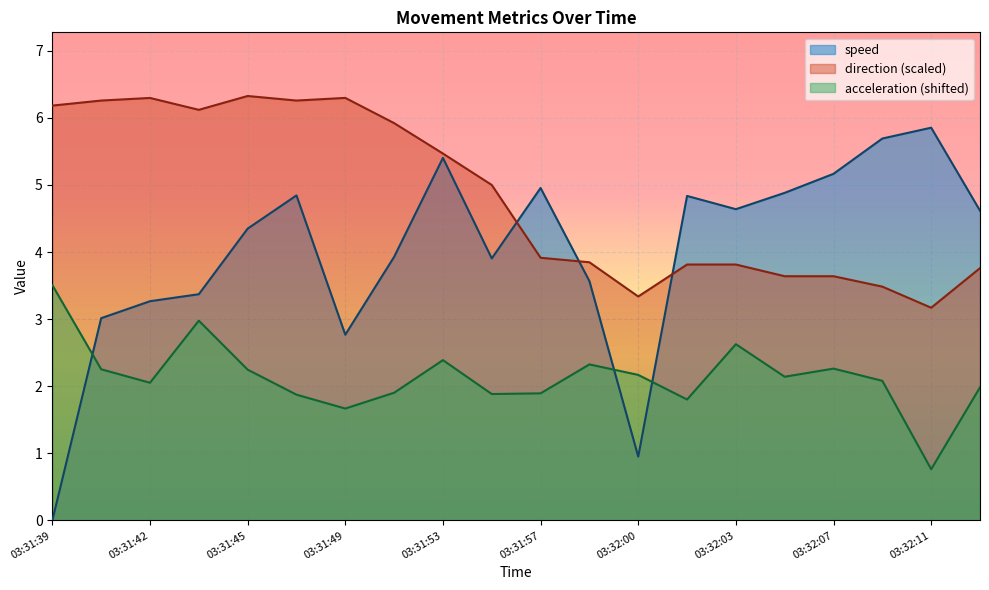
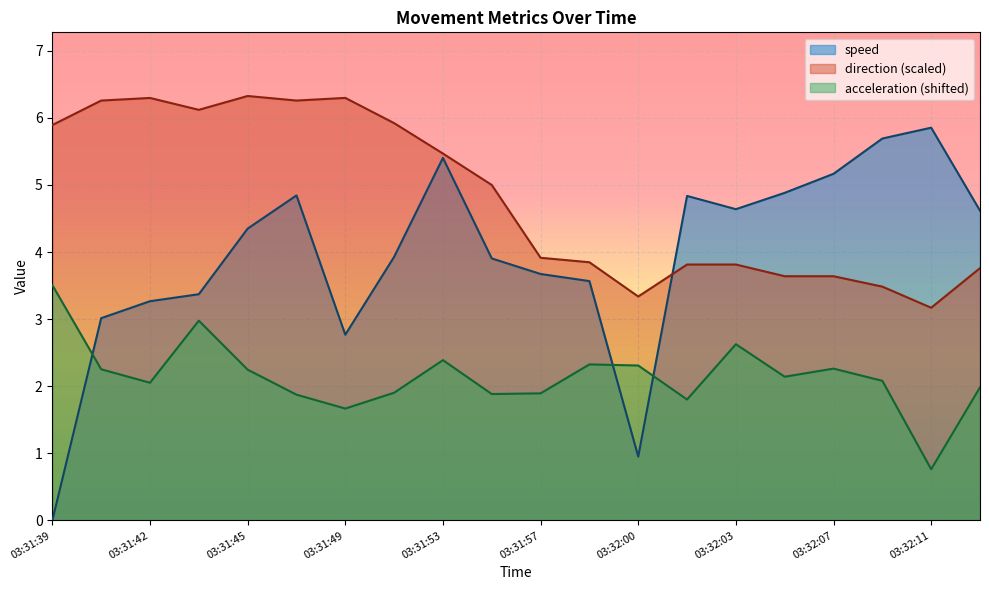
  {
    "speed": {
      "03:31:39": 0.0,
      "03:31:42": 3.3,
      "03:31:45": 4.3,
      "03:31:49": 2.8,
      "03:31:53": 5.4,
-     "03:31:57": 5.0,
+     "03:31:57": 3.7,
      "03:32:00": 1.0,
      "03:32:03": 4.6,
      "03:32:07": 5.2,
      "03:32:11": 5.9
    },
    "direction (scaled)": {
-     "03:31:39": 6.2,
+     "03:31:39": 5.9,
      "03:31:42": 6.3,
      "03:31:45": 6.3,
      "03:31:49": 6.3,
      "03:31:53": 5.5,
      "03:31:57": 3.9,
      "03:32:00": 3.3,
      "03:32:03": 3.8,
      "03:32:07": 3.6,
      "03:32:11": 3.2
    },
    "acceleration (shifted)": {
      "03:31:39": 3.5,
      "03:31:42": 2.1,
      "03:31:45": 2.2,
      "03:31:49": 1.7,
      "03:31:53": 2.4,
      "03:31:57": 1.9,
-     "03:32:00": 2.2,
+     "03:32:00": 2.3,
      "03:32:03": 2.6,
      "03:32:07": 2.3,
      "03:32:11": 0.8
    }
  }
